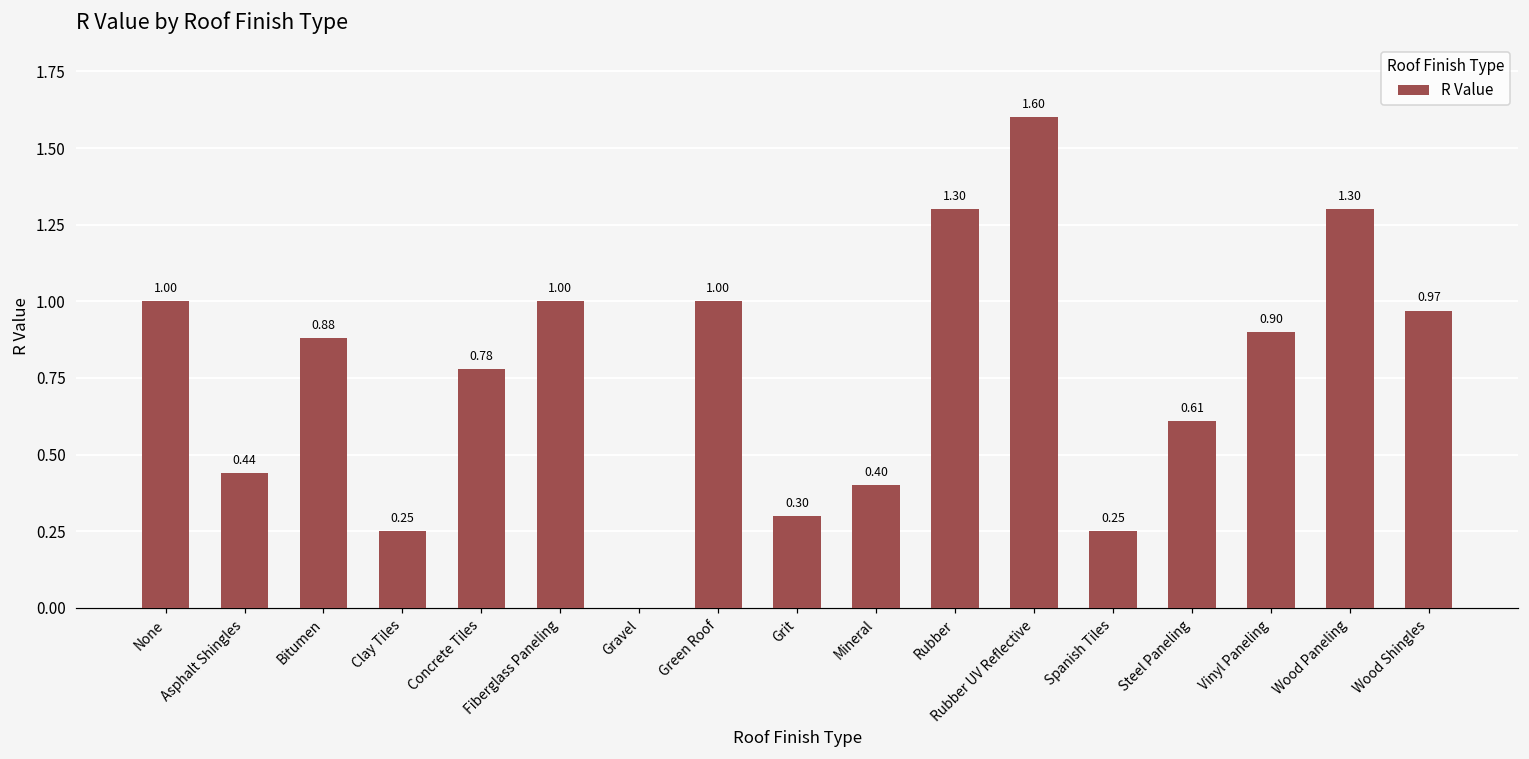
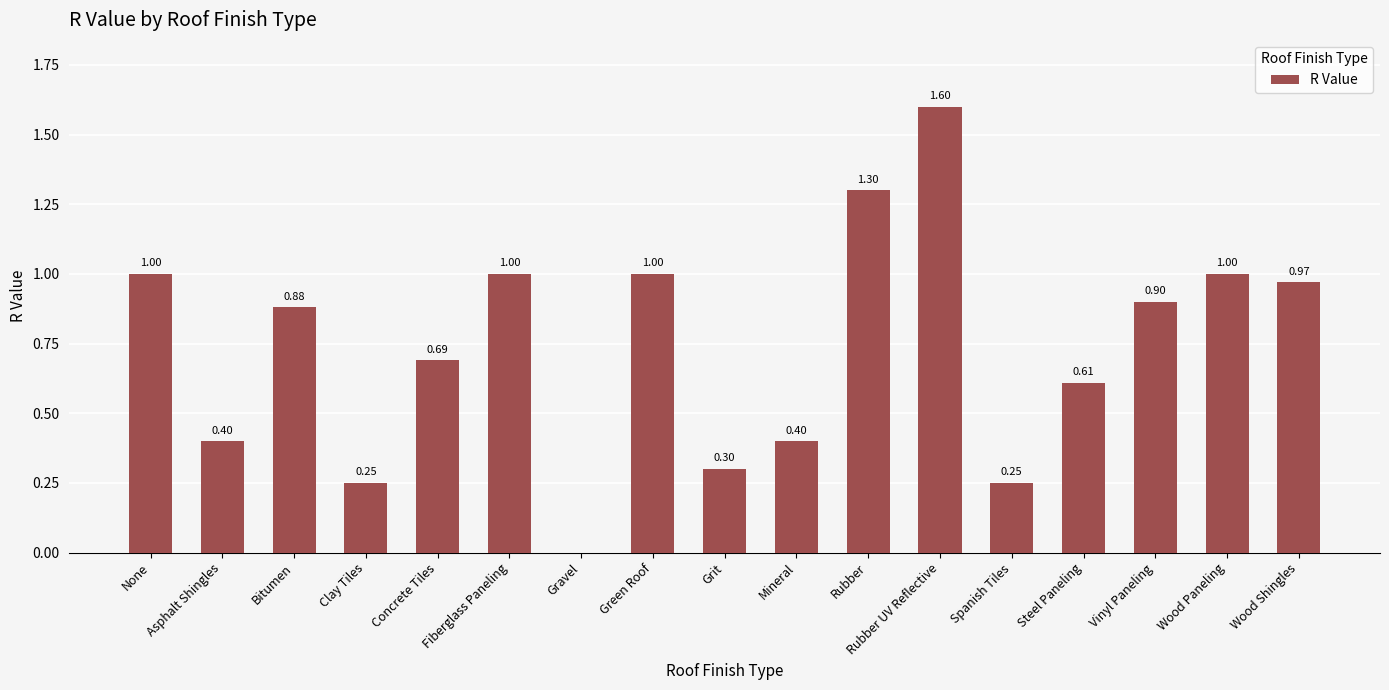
  {
    "None": 1.00,
-   "Asphalt Shingles": 0.44,
+   "Asphalt Shingles": 0.40,
    "Bitumen": 0.88,
    "Clay Tiles": 0.25,
-   "Concrete Tiles": 0.78,
+   "Concrete Tiles": 0.69,
    "Fiberglass Paneling": 1.00,
    "Green Roof": 1.00,
    "Grit": 0.30,
    "Mineral": 0.40,
    "Rubber": 1.30,
    "Rubber UV Reflective": 1.60,
    "Spanish Tiles": 0.25,
    "Steel Paneling": 0.61,
    "Vinyl Paneling": 0.90,
-   "Wood Paneling": 1.30,
+   "Wood Paneling": 1.00,
    "Wood Shingles": 0.97
  }
